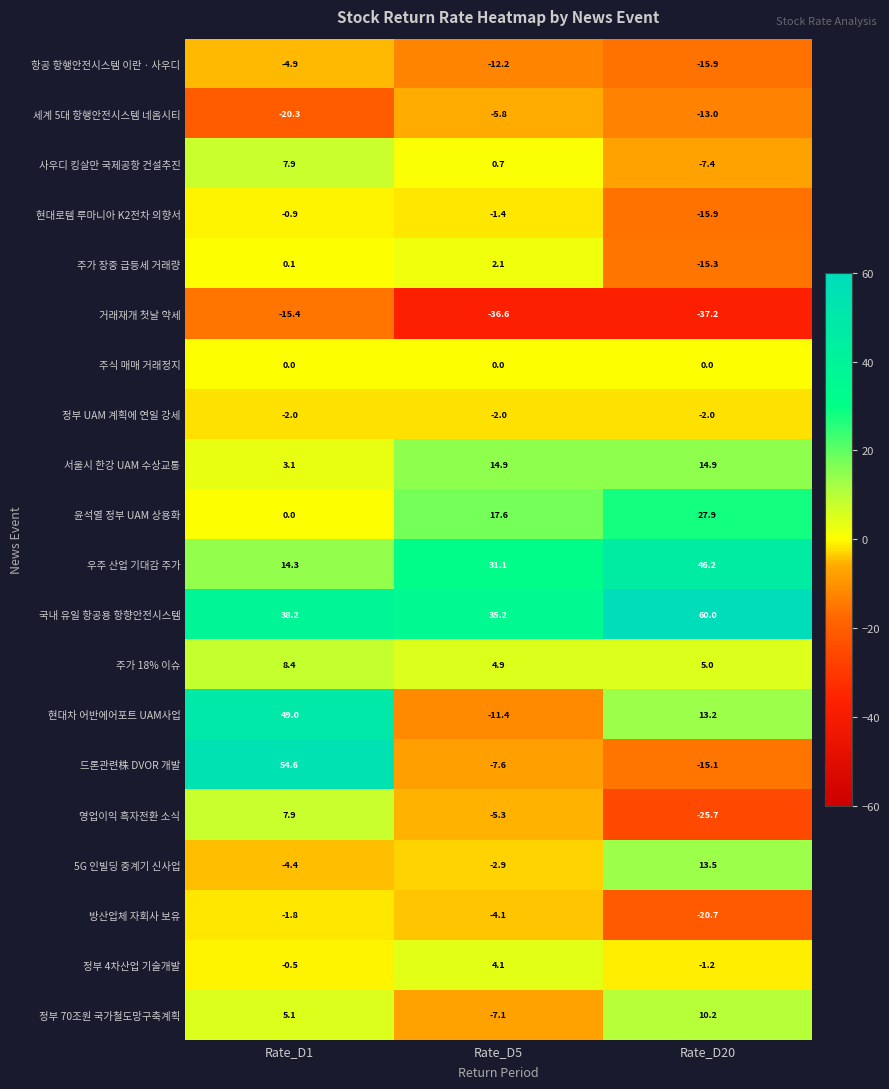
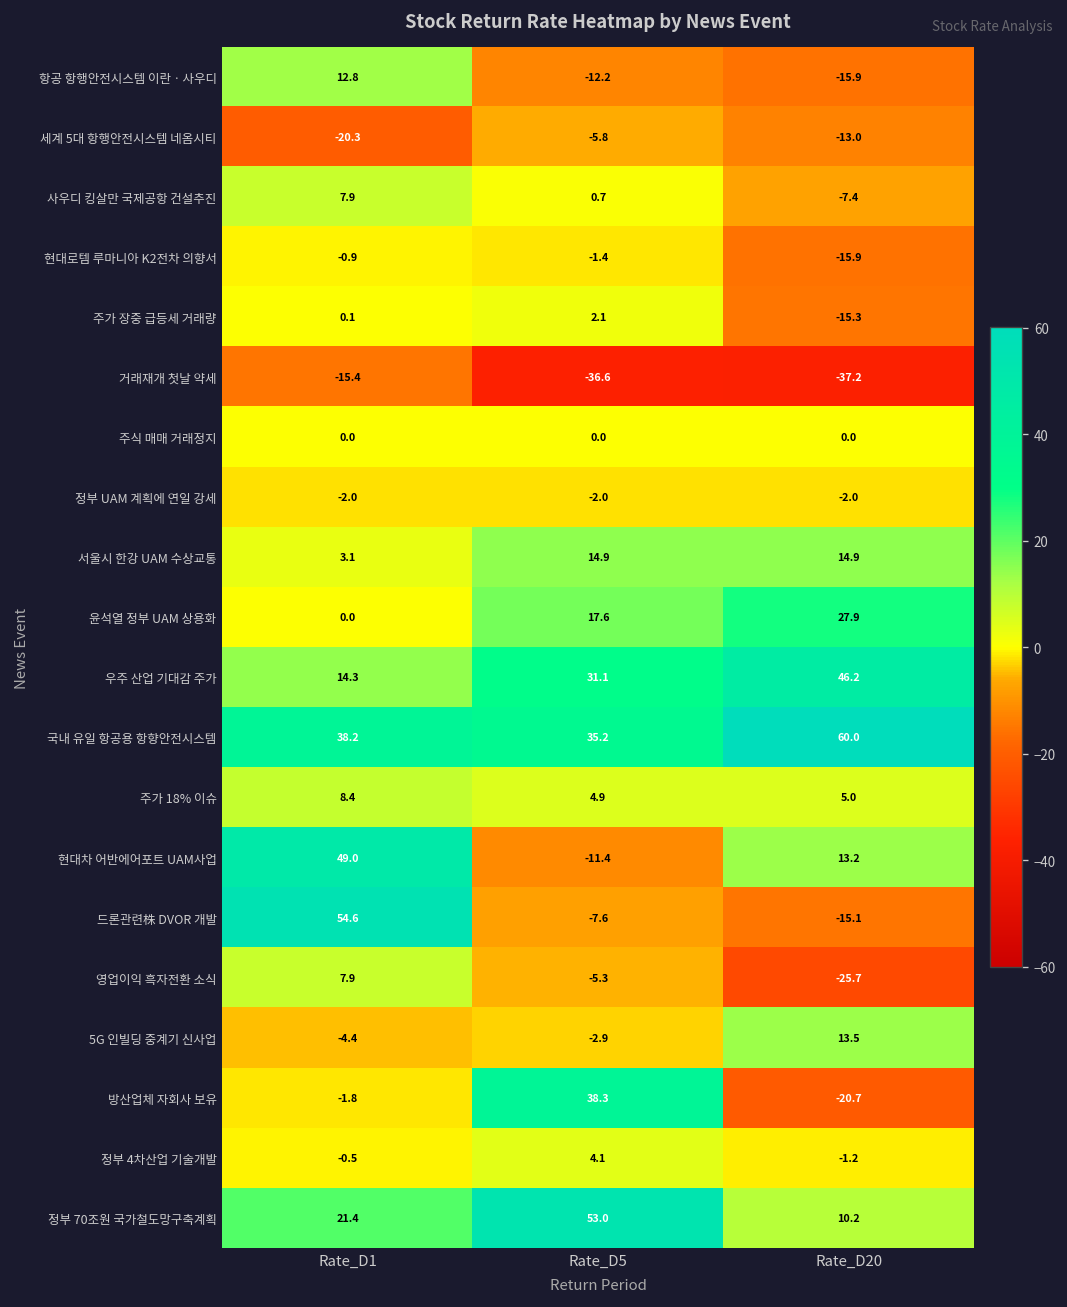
  {
    "항공 항행안전시스템 이란ㆍ사우디": {
-     "Rate_D1": -4.9,
+     "Rate_D1": 12.8,
      "Rate_D5": -12.2,
      "Rate_D20": -15.9
    },
    "세계 5대 항행안전시스템 네옴시티": {
      "Rate_D1": -20.3,
      "Rate_D5": -5.8,
      "Rate_D20": -13.0
    },
    "사우디 킹살만 국제공항 건설추진": {
      "Rate_D1": 7.9,
      "Rate_D5": 0.7,
      "Rate_D20": -7.4
    },
    "현대로템 루마니아 K2전차 의향서": {
      "Rate_D1": -0.9,
      "Rate_D5": -1.4,
      "Rate_D20": -15.9
    },
    "주가 장중 급등세 거래량": {
      "Rate_D1": 0.1,
      "Rate_D5": 2.1,
      "Rate_D20": -15.3
    },
    "거래재개 첫날 약세": {
      "Rate_D1": -15.4,
      "Rate_D5": -36.6,
      "Rate_D20": -37.2
    },
    "주식 매매 거래정지": {
      "Rate_D1": 0.0,
      "Rate_D5": 0.0,
      "Rate_D20": 0.0
    },
    "정부 UAM 계획에 연일 강세": {
      "Rate_D1": -2.0,
      "Rate_D5": -2.0,
      "Rate_D20": -2.0
    },
    "서울시 한강 UAM 수상교통": {
      "Rate_D1": 3.1,
      "Rate_D5": 14.9,
      "Rate_D20": 14.9
    },
    "윤석열 정부 UAM 상용화": {
      "Rate_D1": 0.0,
      "Rate_D5": 17.6,
      "Rate_D20": 27.9
    },
    "우주 산업 기대감 주가": {
      "Rate_D1": 14.3,
      "Rate_D5": 31.1,
      "Rate_D20": 46.2
    },
    "국내 유일 항공용 항향안전시스템": {
      "Rate_D1": 38.2,
      "Rate_D5": 35.2,
      "Rate_D20": 60.0
    },
    "주가 18% 이슈": {
      "Rate_D1": 8.4,
      "Rate_D5": 4.9,
      "Rate_D20": 5.0
    },
    "현대차 어반에어포트 UAM사업": {
      "Rate_D1": 49.0,
      "Rate_D5": -11.4,
      "Rate_D20": 13.2
    },
    "드론관련株 DVOR 개발": {
      "Rate_D1": 54.6,
      "Rate_D5": -7.6,
      "Rate_D20": -15.1
    },
    "영업이익 흑자전환 소식": {
      "Rate_D1": 7.9,
      "Rate_D5": -5.3,
      "Rate_D20": -25.7
    },
    "5G 인빌딩 중계기 신사업": {
      "Rate_D1": -4.4,
      "Rate_D5": -2.9,
      "Rate_D20": 13.5
    },
    "방산업체 자회사 보유": {
      "Rate_D1": -1.8,
-     "Rate_D5": -4.1,
+     "Rate_D5": 38.3,
      "Rate_D20": -20.7
    },
    "정부 4차산업 기술개발": {
      "Rate_D1": -0.5,
      "Rate_D5": 4.1,
      "Rate_D20": -1.2
    },
    "정부 70조원 국가철도망구축계획": {
-     "Rate_D1": 5.1,
-     "Rate_D5": -7.1,
+     "Rate_D1": 21.4,
+     "Rate_D5": 53.0,
      "Rate_D20": 10.2
    }
  }
